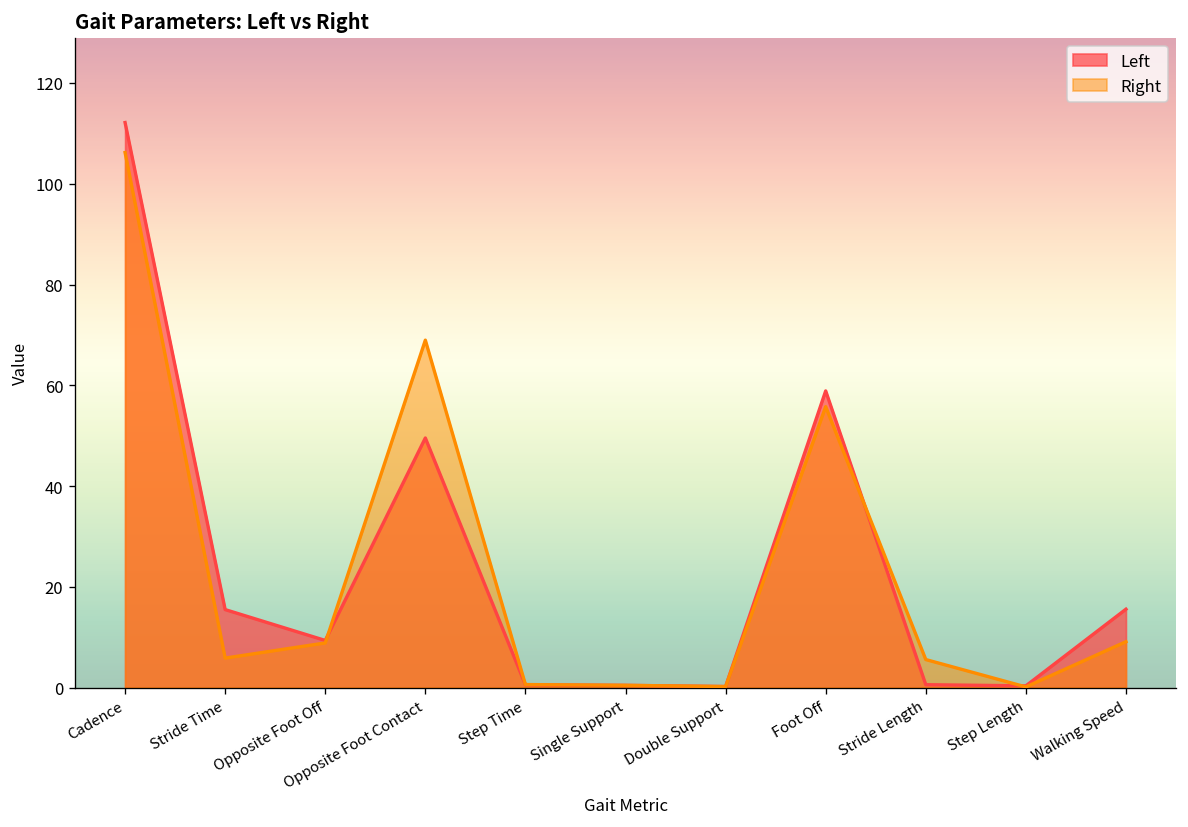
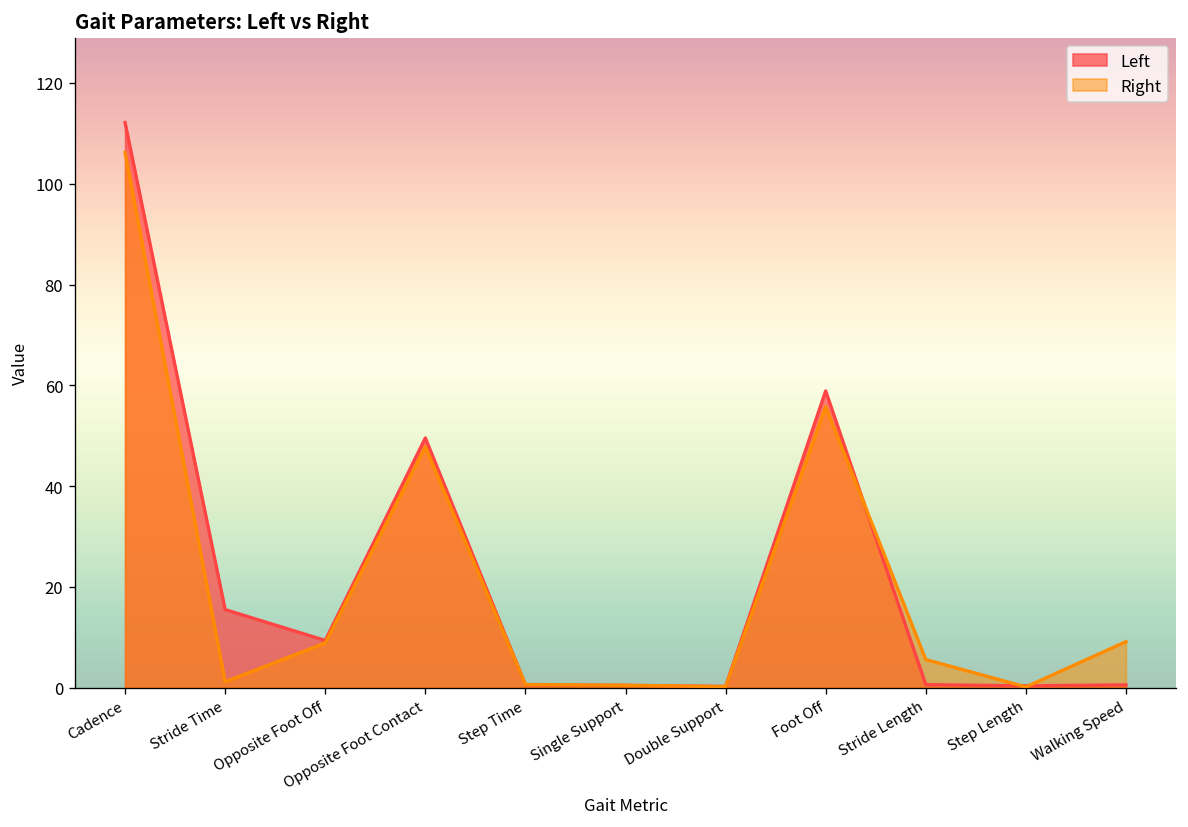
  {
    "Left": {
      "Cadence": 112,
      "Stride Time": 15,
      "Opposite Foot Contact": 50,
      "Foot Off": 59,
      "Stride Length": 1,
-     "Walking Speed": 16
+     "Walking Speed": 1
    },
    "Right": {
      "Cadence": 106,
-     "Stride Time": 6,
-     "Opposite Foot Contact": 69,
+     "Stride Time": 1,
+     "Opposite Foot Contact": 48,
      "Foot Off": 56,
      "Stride Length": 6,
      "Walking Speed": 9
    }
  }
